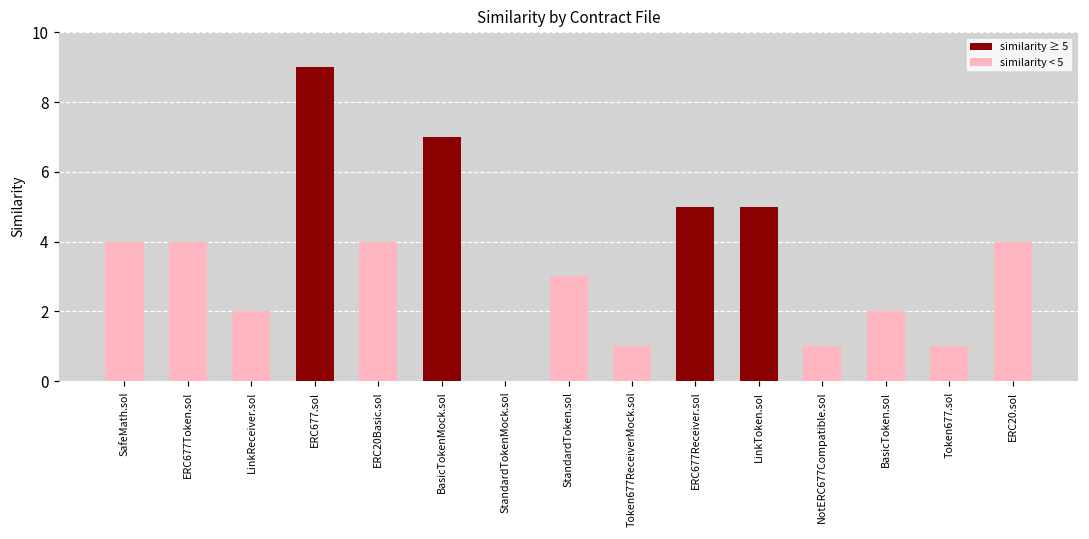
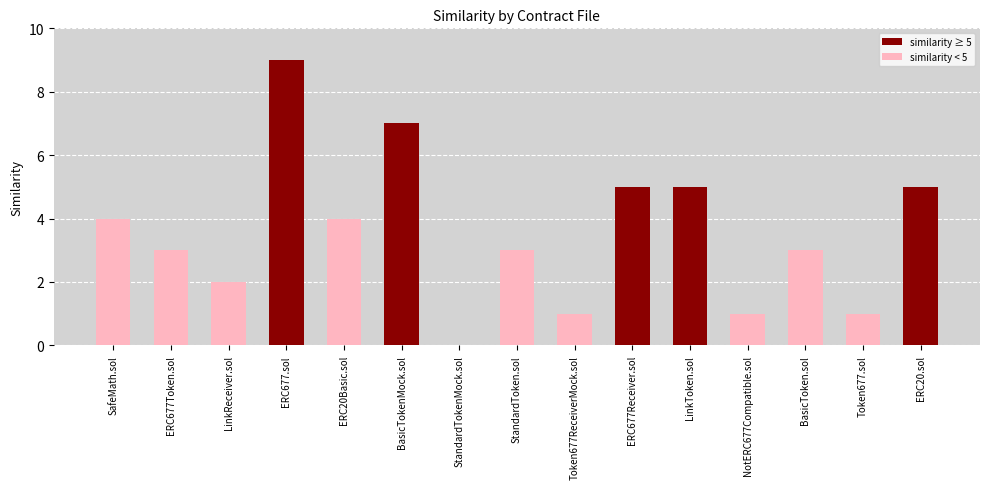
  {
    "SafeMath.sol": 4,
-   "ERC677Token.sol": 4,
+   "ERC677Token.sol": 3,
    "LinkReceiver.sol": 2,
    "ERC677.sol": 9,
    "ERC20Basic.sol": 4,
    "BasicTokenMock.sol": 7,
    "StandardTokenMock.sol": 0,
    "StandardToken.sol": 3,
    "Token677ReceiverMock.sol": 1,
    "ERC677Receiver.sol": 5,
    "LinkToken.sol": 5,
    "NotERC677Compatible.sol": 1,
-   "BasicToken.sol": 2,
+   "BasicToken.sol": 3,
    "Token677.sol": 1,
-   "ERC20.sol": 4
+   "ERC20.sol": 5
  }
